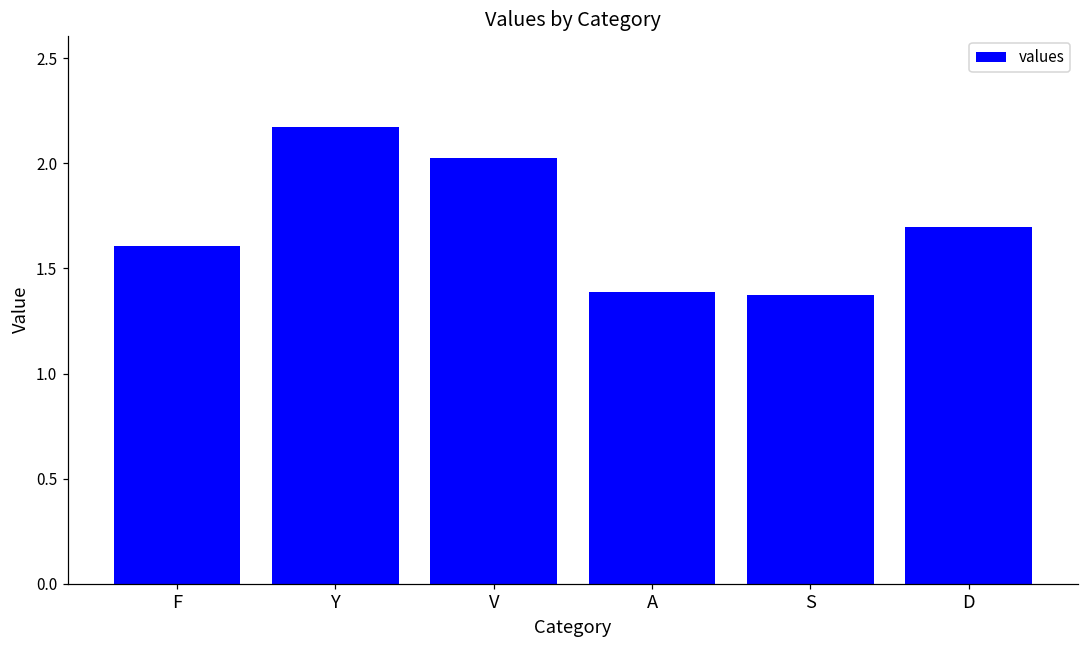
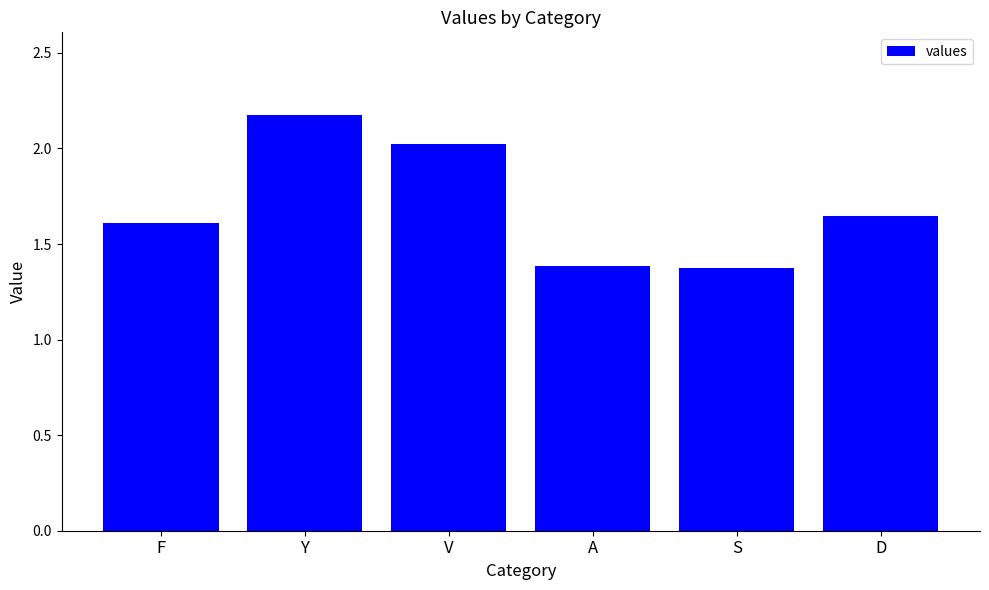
  {
    "F": 1.61,
    "Y": 2.17,
    "V": 2.02,
    "A": 1.39,
    "S": 1.38,
-   "D": 1.69
+   "D": 1.65
  }
